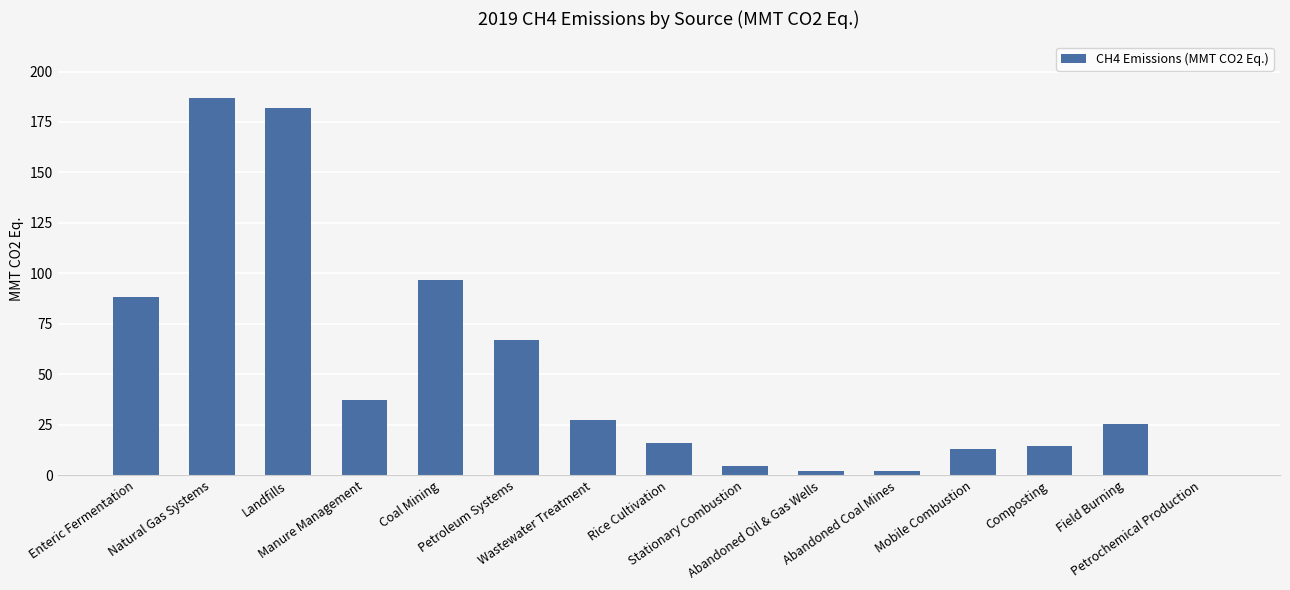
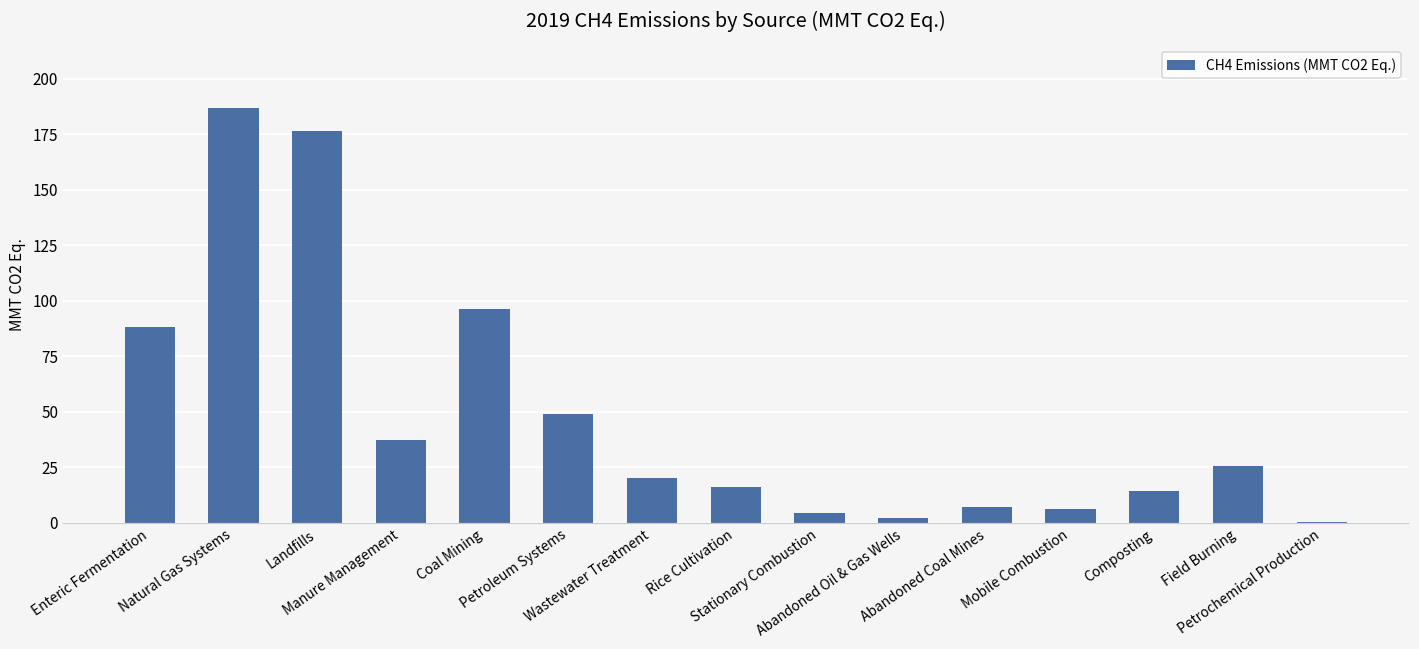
  {
    "Enteric Fermentation": 88,
    "Natural Gas Systems": 187,
-   "Landfills": 182,
+   "Landfills": 177,
    "Manure Management": 37,
    "Coal Mining": 97,
-   "Petroleum Systems": 67,
-   "Wastewater Treatment": 27,
+   "Petroleum Systems": 49,
+   "Wastewater Treatment": 20,
    "Rice Cultivation": 16,
    "Stationary Combustion": 5,
    "Abandoned Oil & Gas Wells": 2,
-   "Abandoned Coal Mines": 2,
-   "Mobile Combustion": 13,
+   "Abandoned Coal Mines": 7,
+   "Mobile Combustion": 6,
    "Composting": 14,
    "Field Burning": 26
  }
